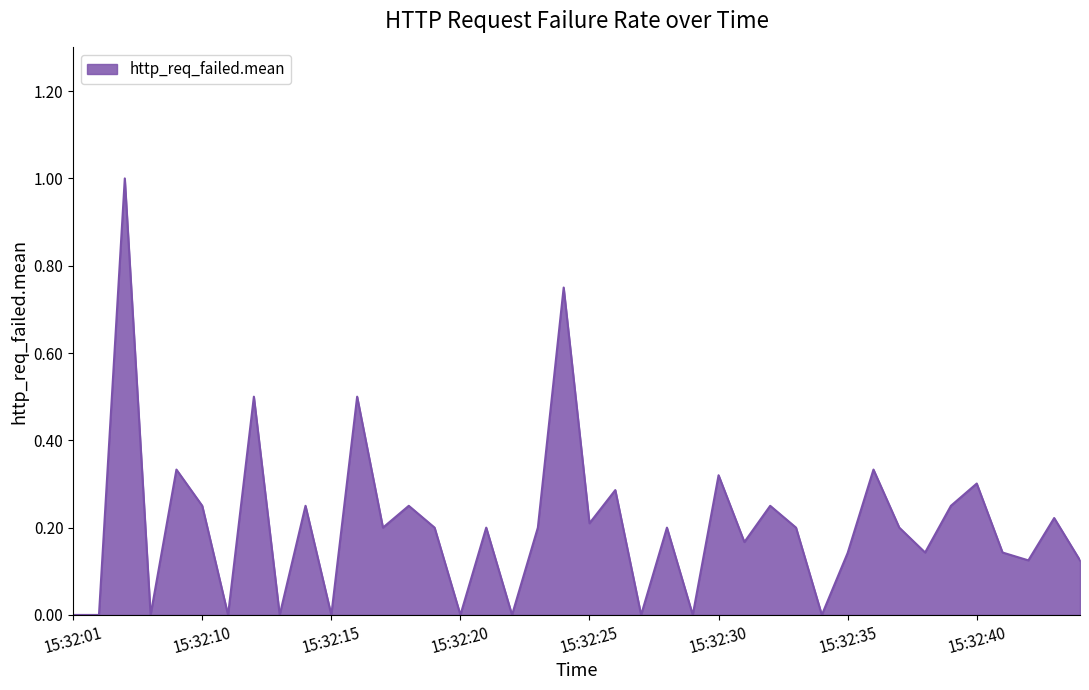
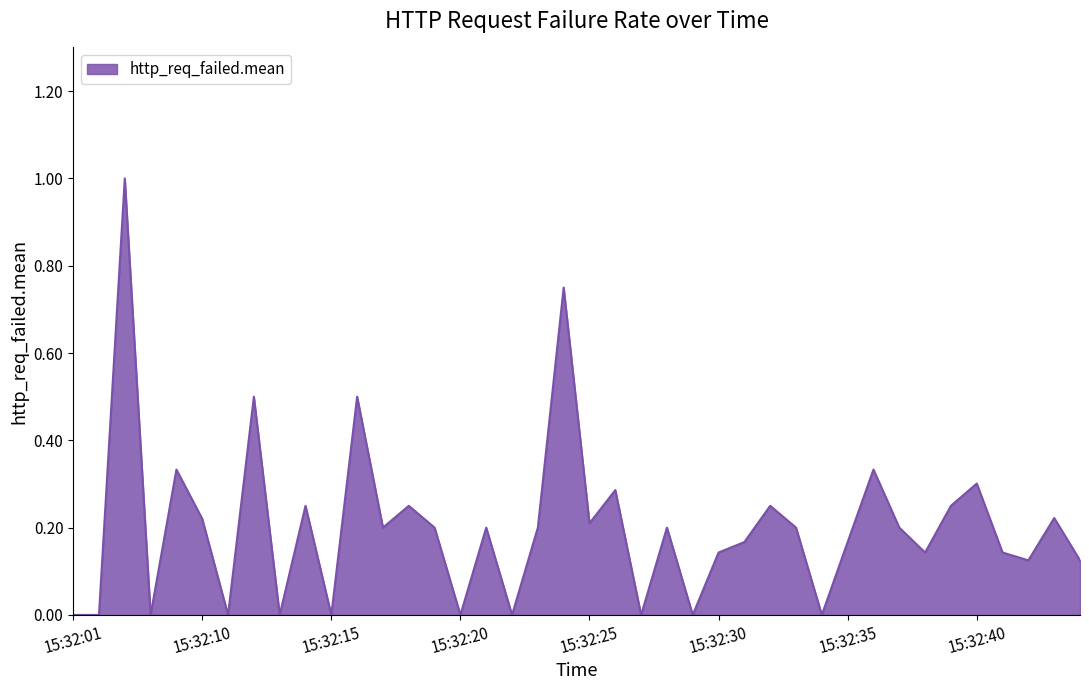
  {
    "15:32:01": 0.00,
-   "15:32:10": 0.25,
+   "15:32:10": 0.22,
    "15:32:15": 0.00,
    "15:32:20": 0.00,
    "15:32:25": 0.21,
-   "15:32:30": 0.32,
-   "15:32:35": 0.14,
+   "15:32:30": 0.14,
+   "15:32:35": 0.17,
    "15:32:40": 0.30
  }
